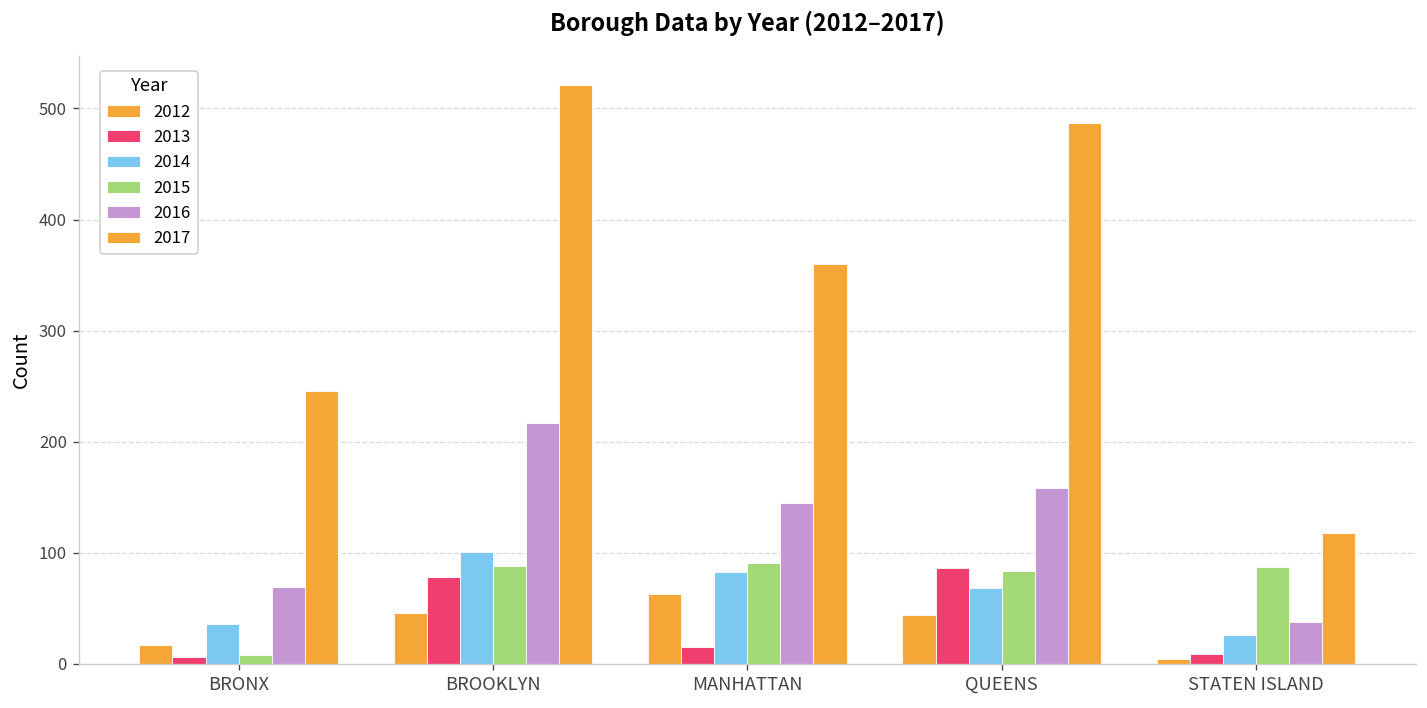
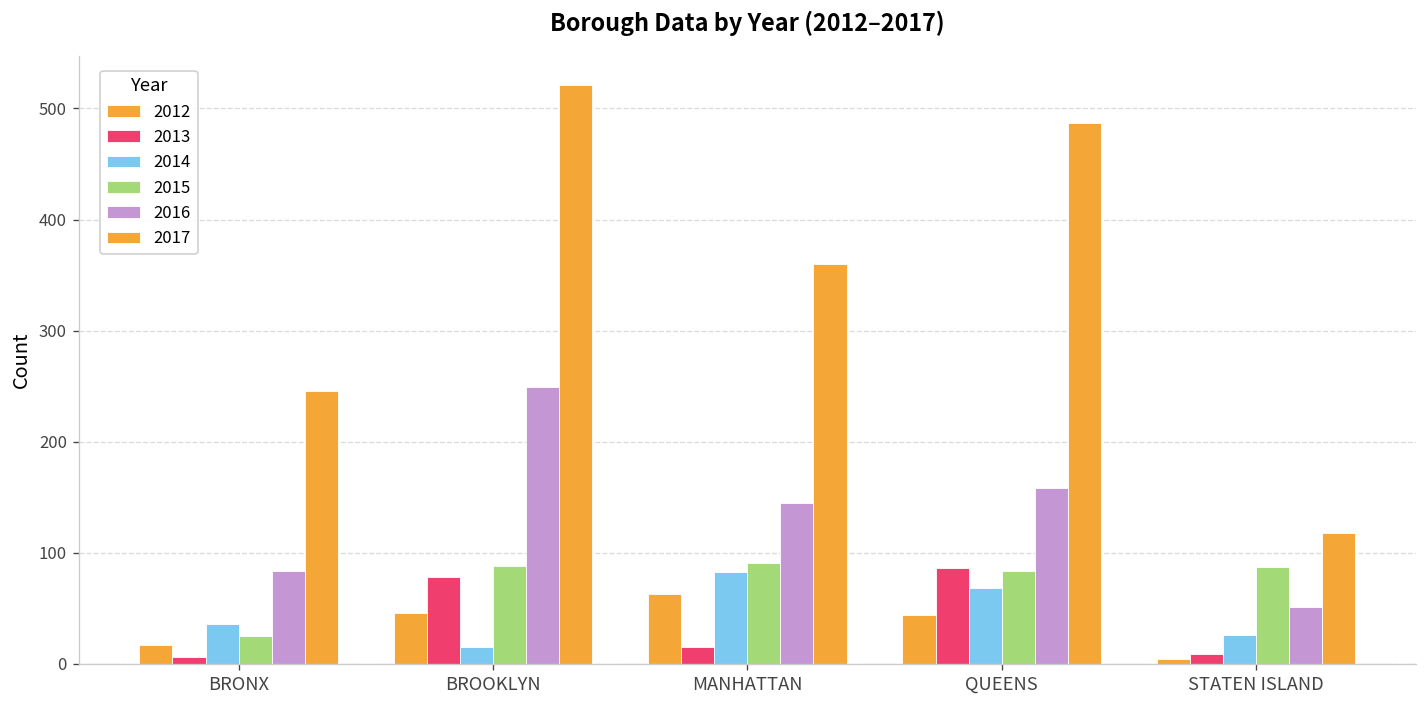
  {
    "2013": {
      "BRONX": 10,
      "BROOKLYN": 80,
      "MANHATTAN": 20,
      "QUEENS": 90,
      "STATEN ISLAND": 10
    },
    "2014": {
      "BRONX": 40,
-     "BROOKLYN": 100,
+     "BROOKLYN": 20,
      "MANHATTAN": 80,
      "QUEENS": 70,
      "STATEN ISLAND": 30
    },
    "2015": {
-     "BRONX": 10,
+     "BRONX": 30,
      "BROOKLYN": 90,
      "MANHATTAN": 90,
      "QUEENS": 80,
      "STATEN ISLAND": 90
    },
    "2016": {
-     "BRONX": 70,
-     "BROOKLYN": 220,
+     "BRONX": 80,
+     "BROOKLYN": 250,
      "MANHATTAN": 150,
      "QUEENS": 160,
-     "STATEN ISLAND": 40
+     "STATEN ISLAND": 50
    }
  }
